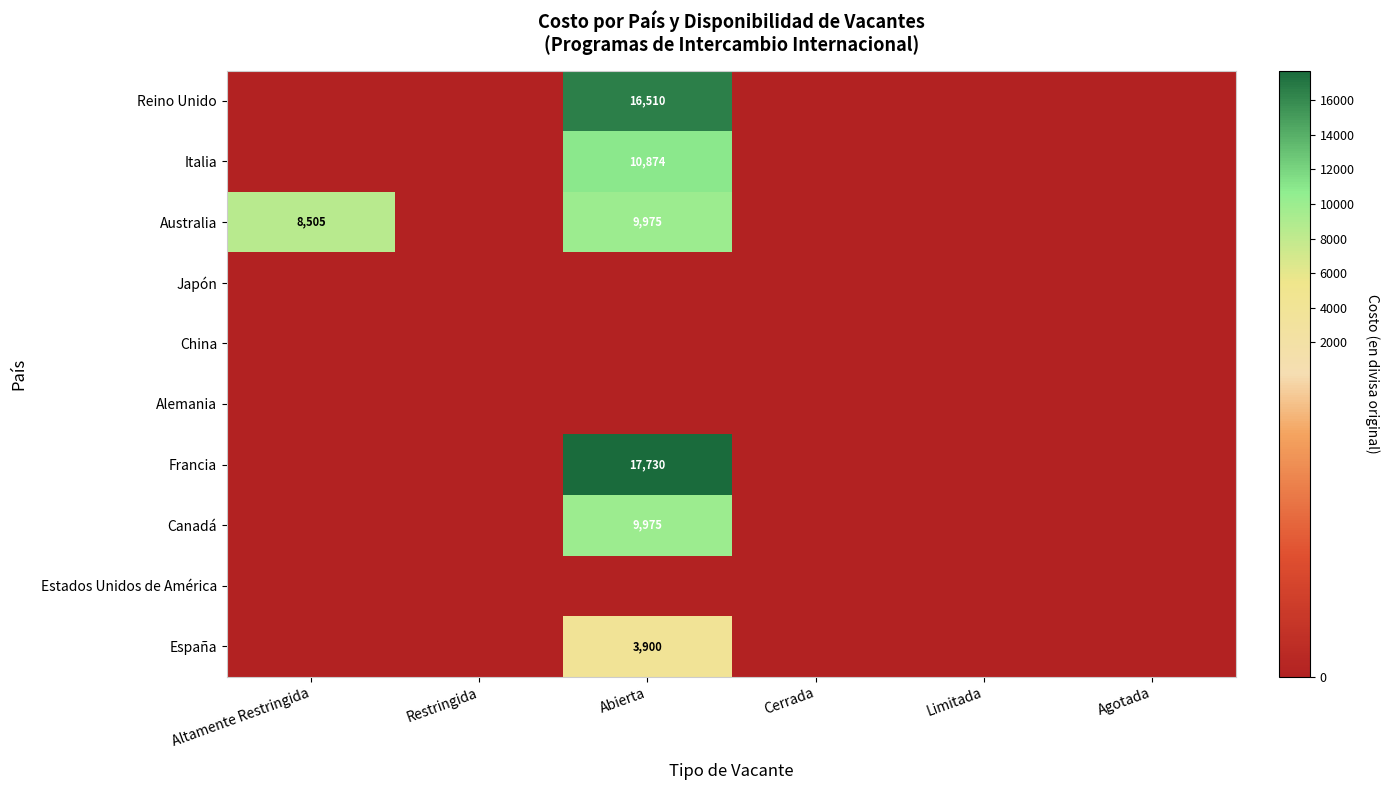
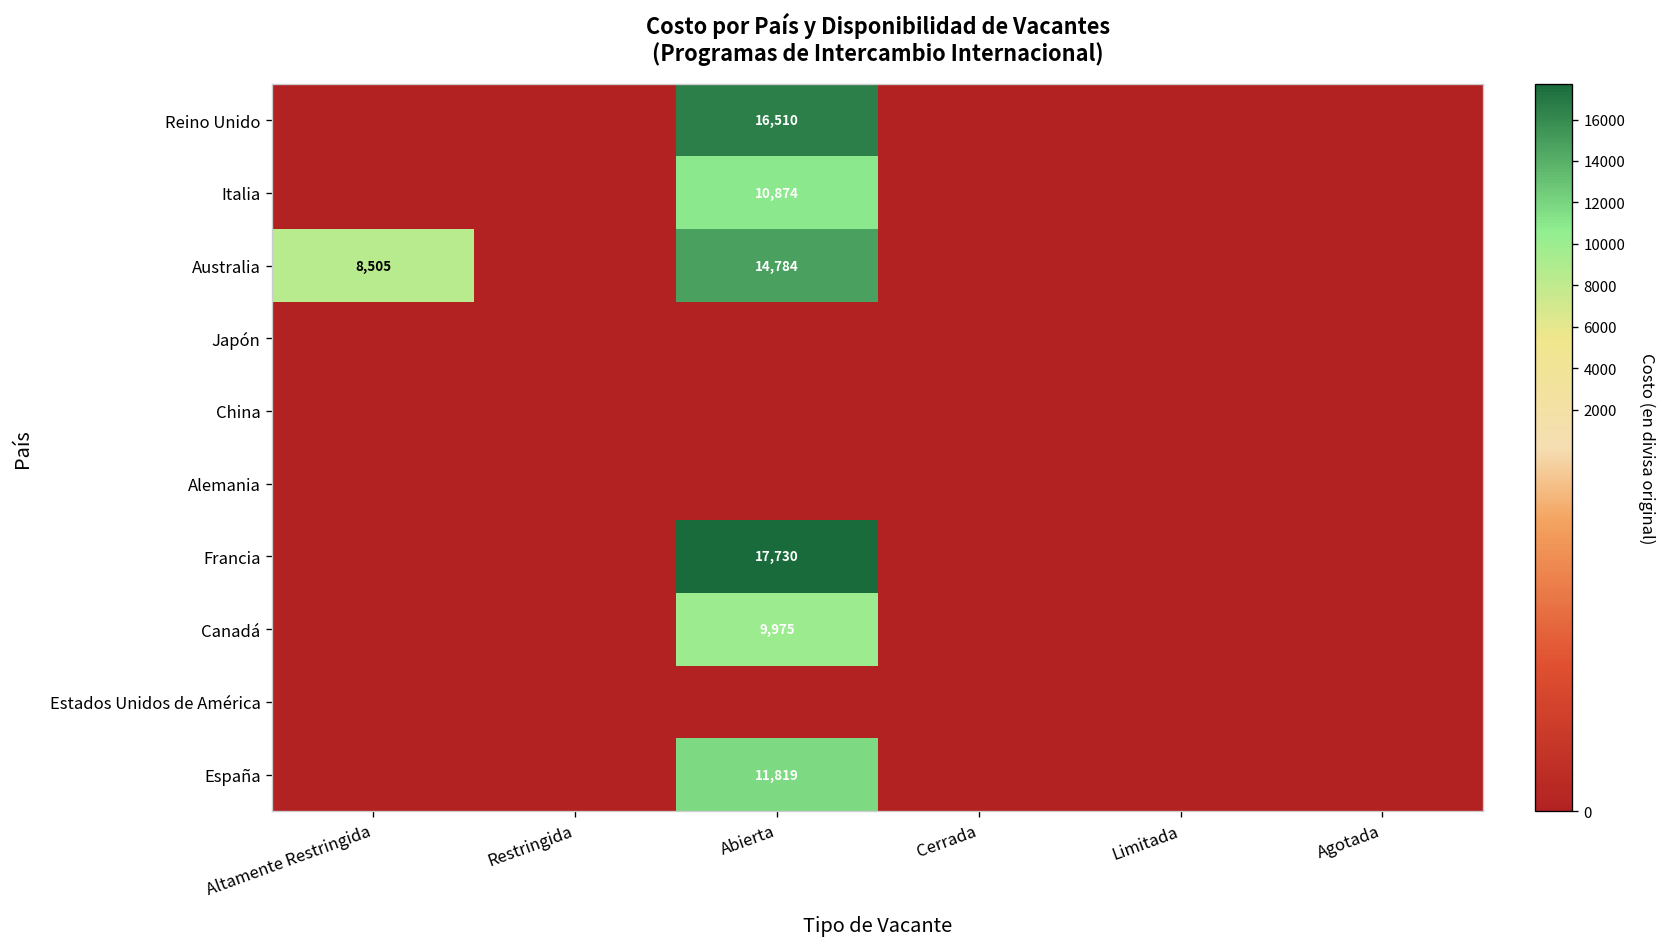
  {
    "Reino Unido": {
      "Abierta": "16,510"
    },
    "Italia": {
      "Abierta": "10,874"
    },
    "Australia": {
      "Altamente Restringida": "8,505",
-     "Abierta": "9,975"
+     "Abierta": "14,784"
    },
    "Francia": {
      "Abierta": "17,730"
    },
    "Canadá": {
      "Abierta": "9,975"
    },
    "España": {
-     "Abierta": "3,900"
+     "Abierta": "11,819"
    }
  }
